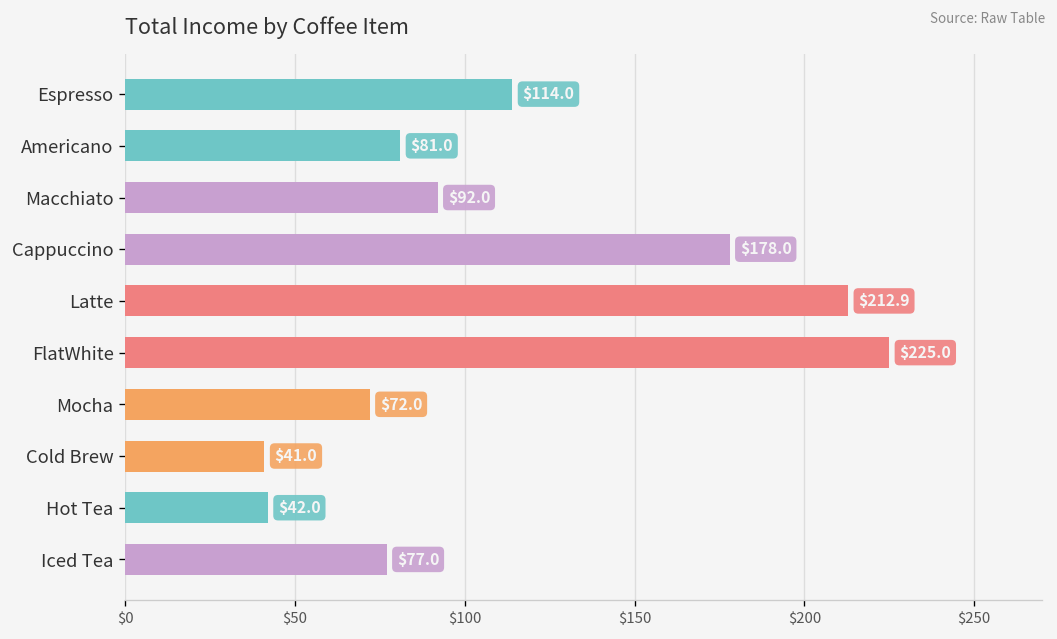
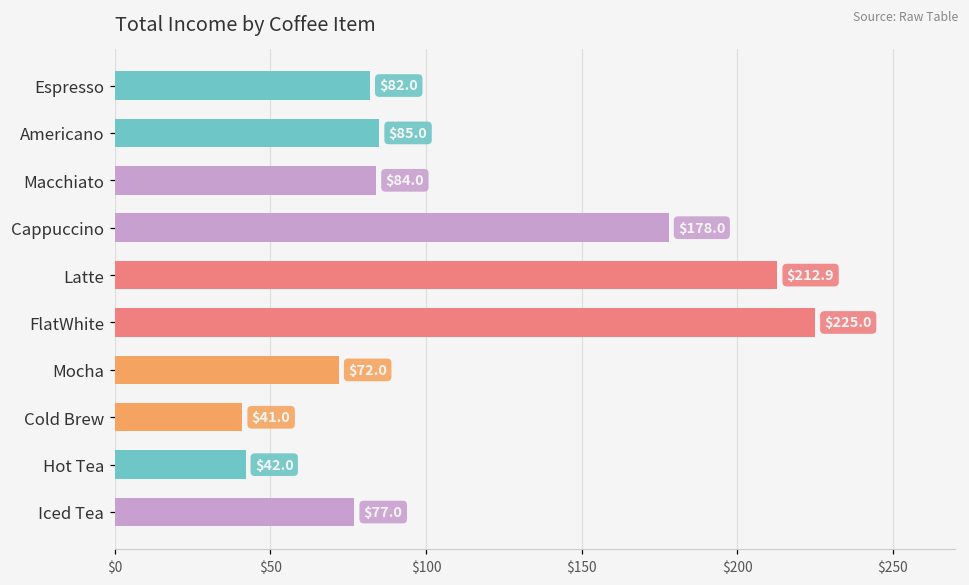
  {
-   "Espresso": "$114.0",
-   "Americano": "$81.0",
-   "Macchiato": "$92.0"
+   "Espresso": "$82.0",
+   "Americano": "$85.0",
+   "Macchiato": "$84.0"
  }
